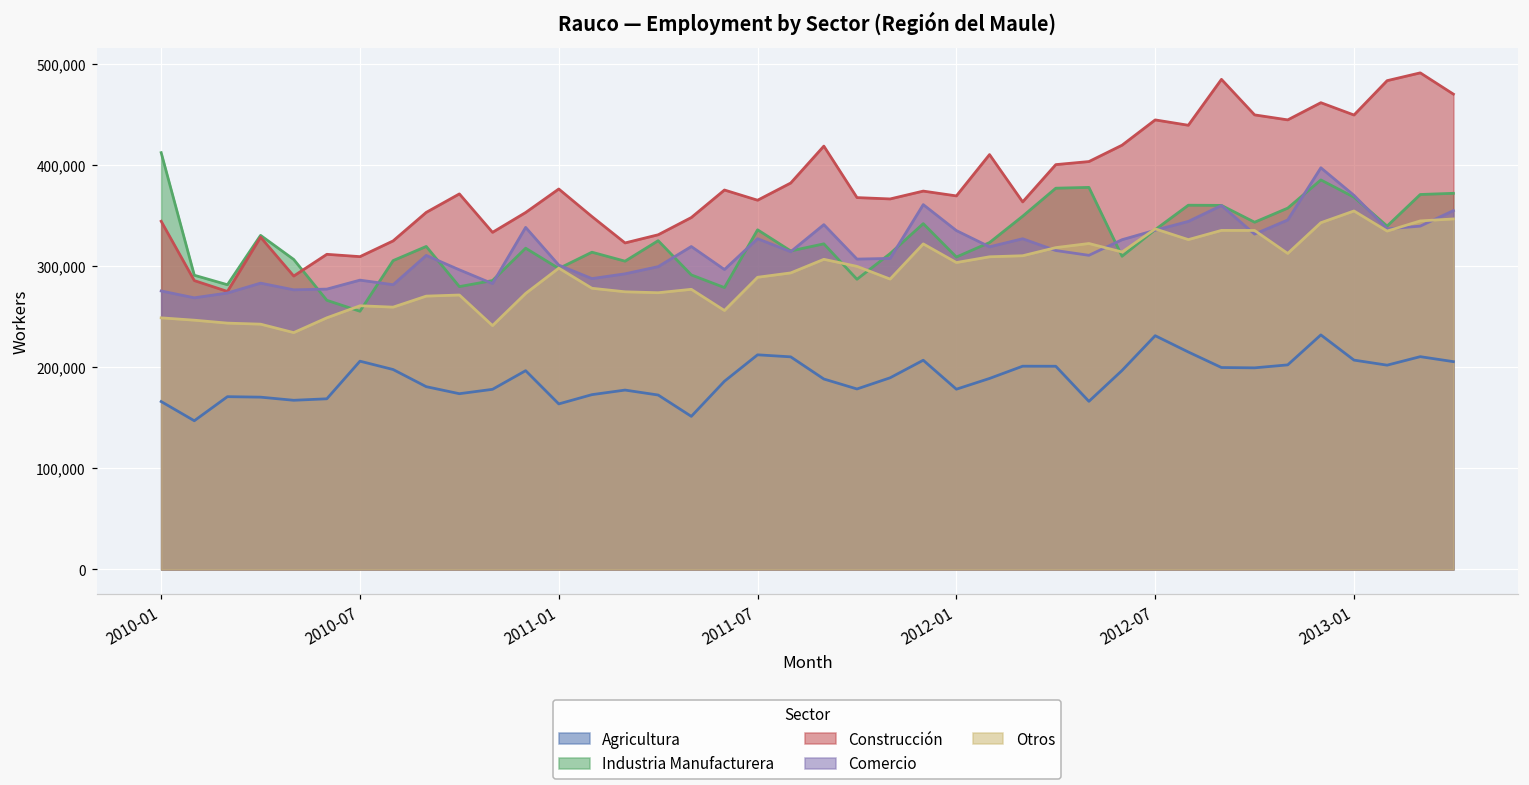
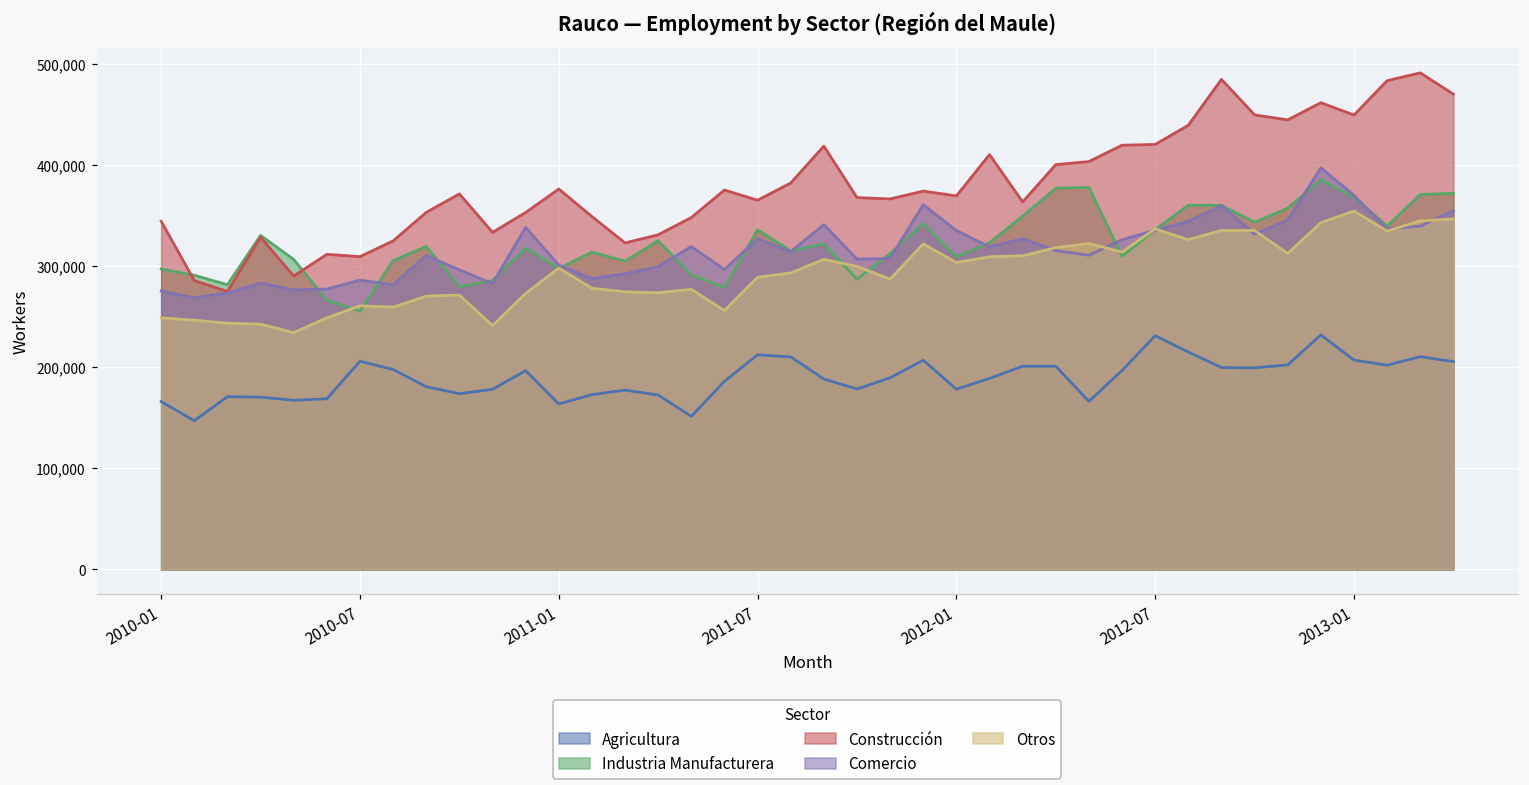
  {
    "Industria Manufacturera": {
-     "2010-01": "410,000",
+     "2010-01": "300,000",
      "2010-07": "260,000",
      "2011-07": "340,000",
      "2012-01": "310,000"
    },
    "Construcción": {
      "2010-01": "340,000",
      "2010-07": "310,000",
      "2011-01": "380,000",
      "2011-07": "360,000",
      "2012-01": "370,000",
-     "2012-07": "440,000",
+     "2012-07": "420,000",
      "2013-01": "450,000"
    },
    "Otros": {
      "2010-01": "250,000",
      "2010-07": "260,000",
      "2011-07": "290,000",
      "2012-01": "300,000",
      "2013-01": "350,000"
    }
  }
